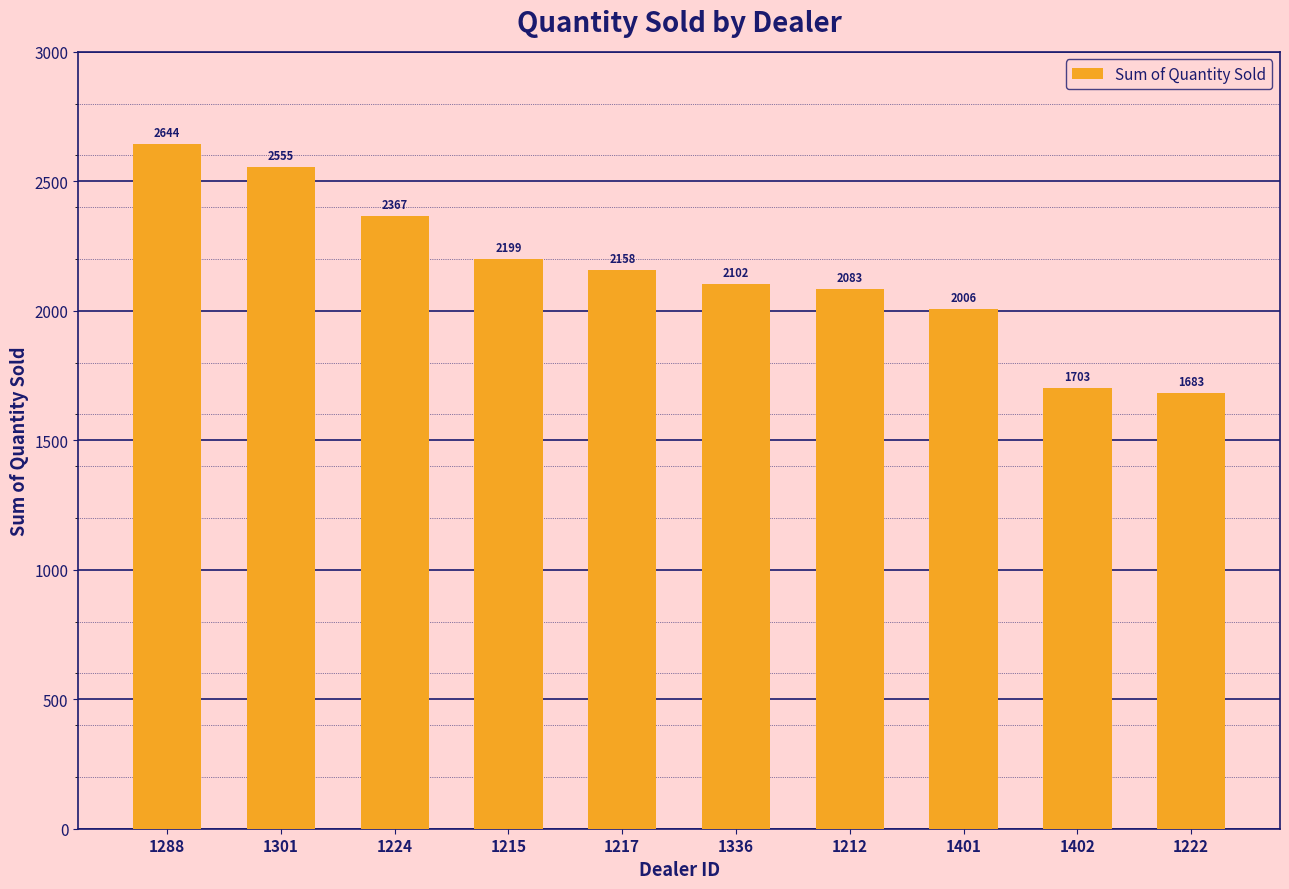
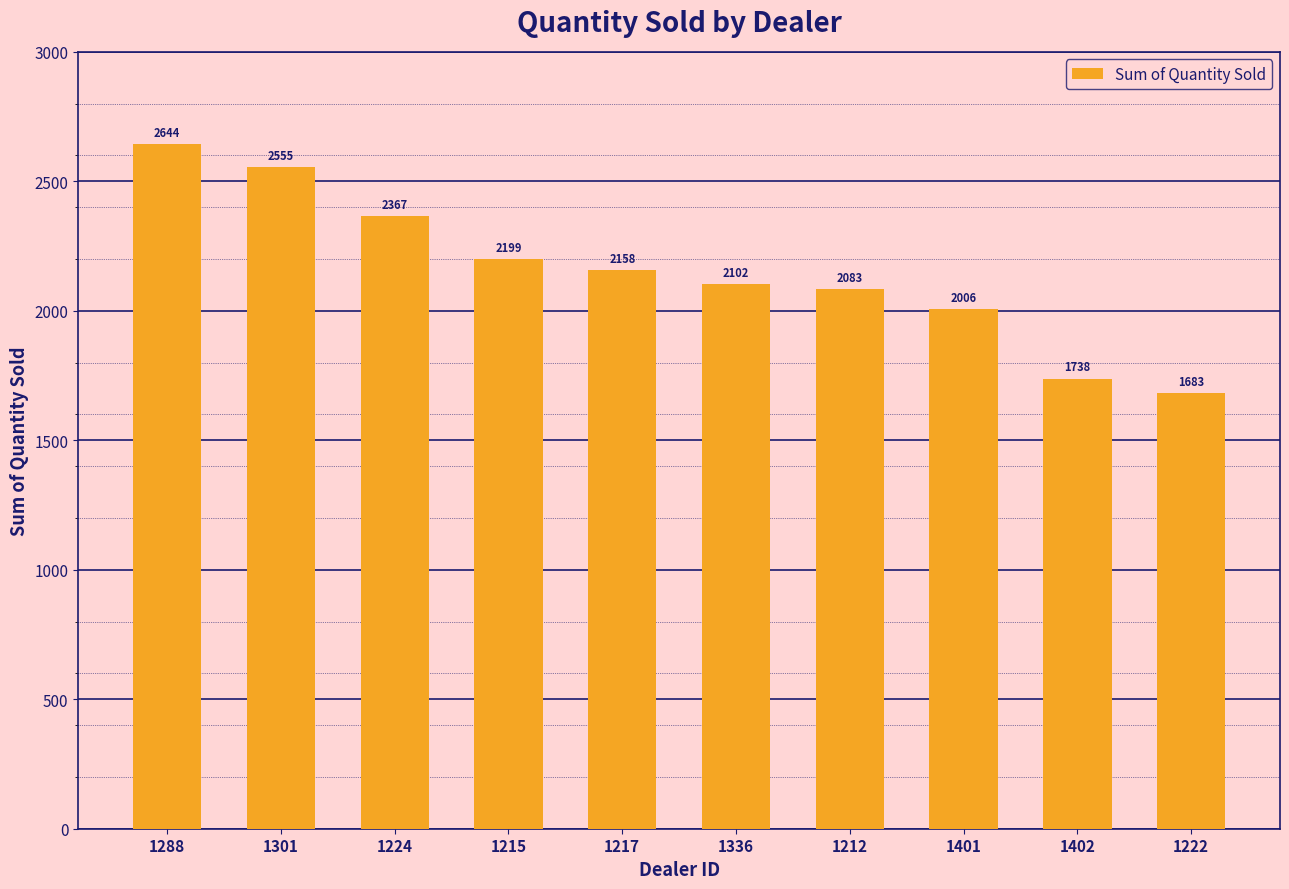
  {
    "1288": 2644,
    "1301": 2555,
    "1224": 2367,
    "1215": 2199,
    "1217": 2158,
    "1336": 2102,
    "1212": 2083,
    "1401": 2006,
-   "1402": 1703,
+   "1402": 1738,
    "1222": 1683
  }
